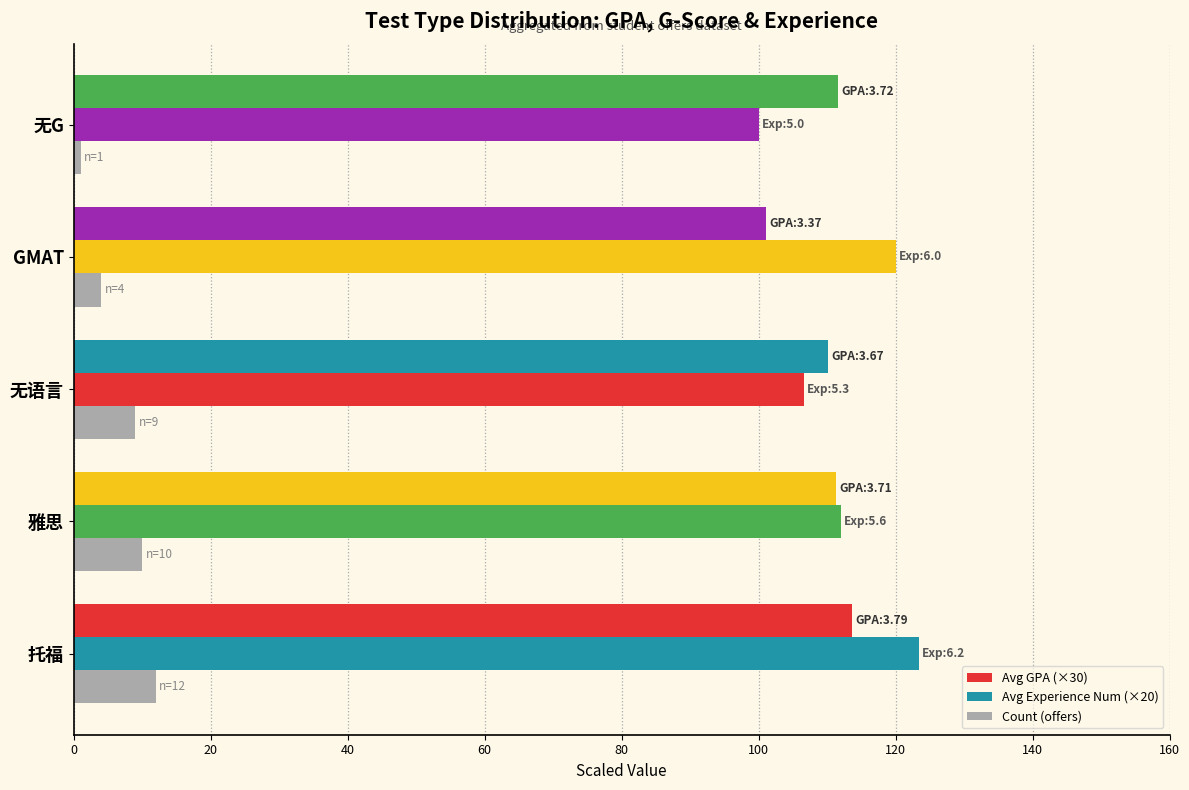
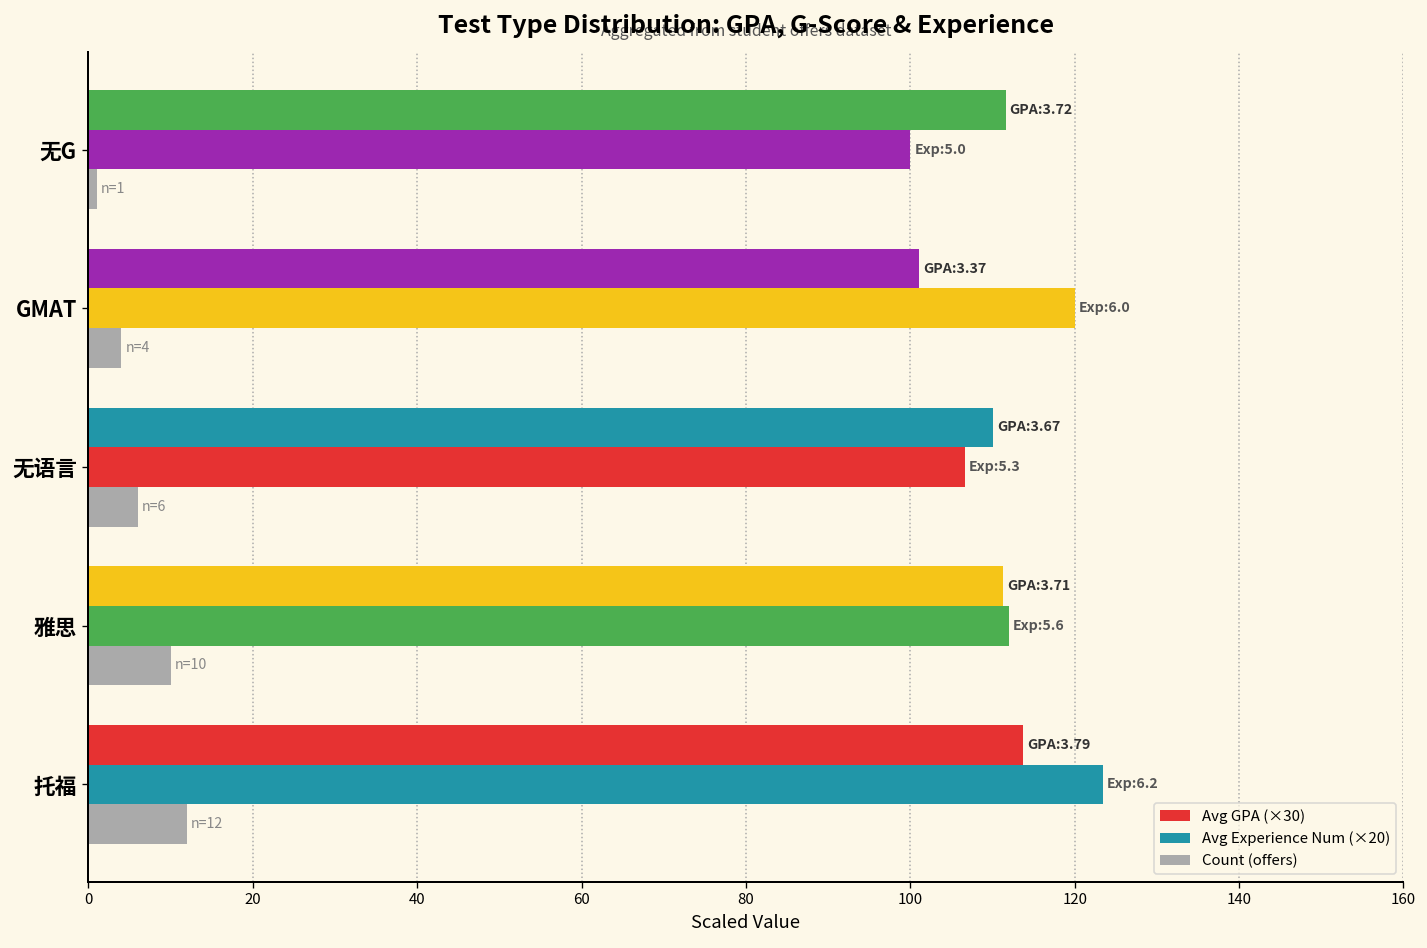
  {
    "Count (offers)": {
      "无G": 1,
      "GMAT": 4,
-     "无语言": 9,
+     "无语言": 6,
      "雅思": 10,
      "托福": 12
    }
  }
